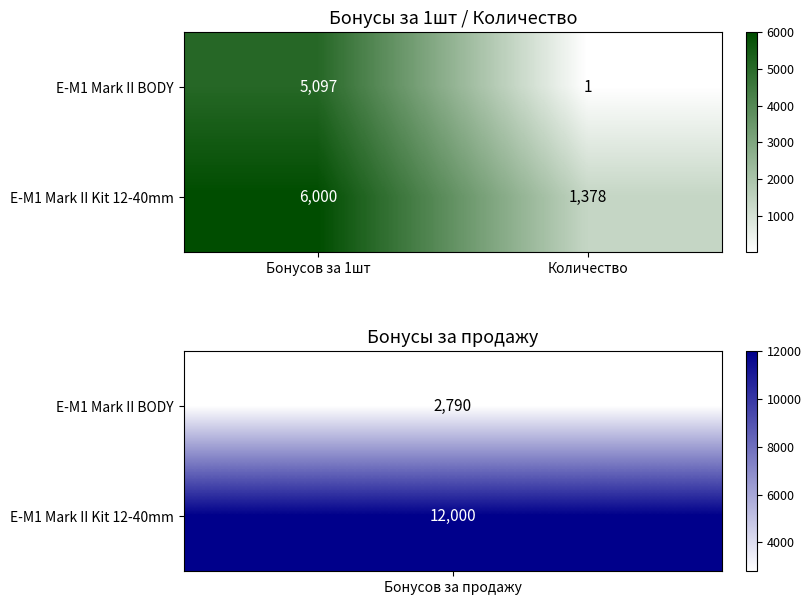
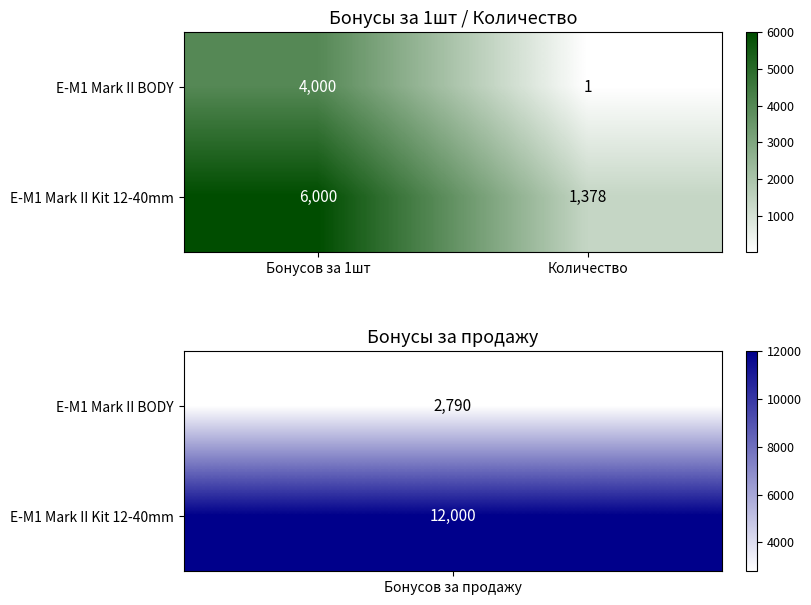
  {
    "Бонусы за 1шт / Количество": {
      "E-M1 Mark II BODY": {
-       "Бонусов за 1шт": "5,097",
+       "Бонусов за 1шт": "4,000",
        "Количество": "1"
      },
      "E-M1 Mark II Kit 12-40mm": {
        "Бонусов за 1шт": "6,000",
        "Количество": "1,378"
      }
    },
    "Бонусы за продажу": {
      "E-M1 Mark II BODY": {
        "Бонусов за продажу": "2,790"
      },
      "E-M1 Mark II Kit 12-40mm": {
        "Бонусов за продажу": "12,000"
      }
    }
  }
